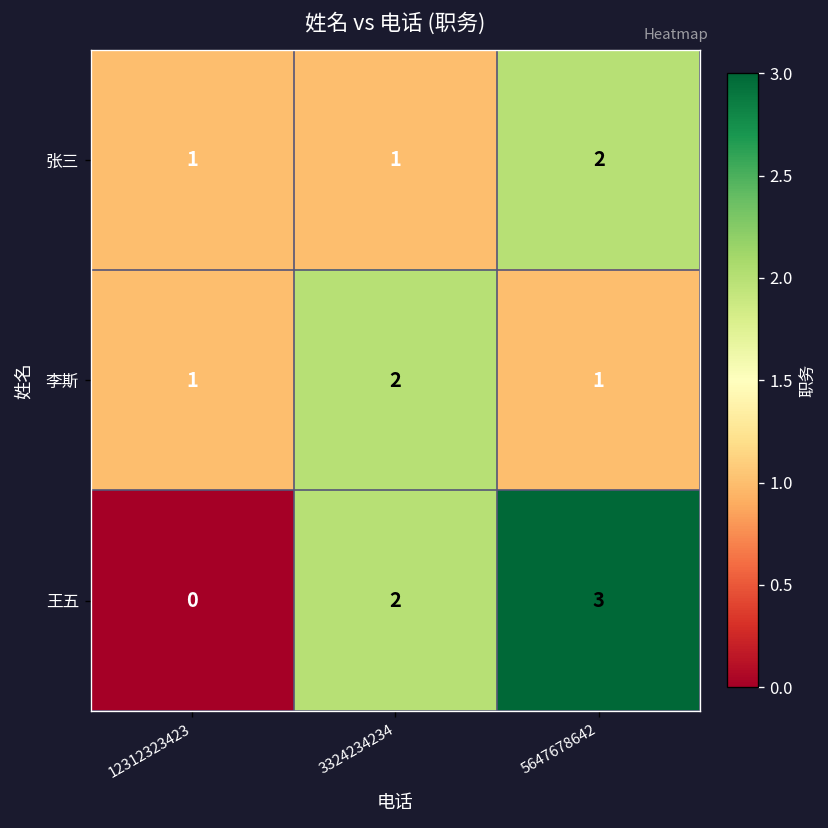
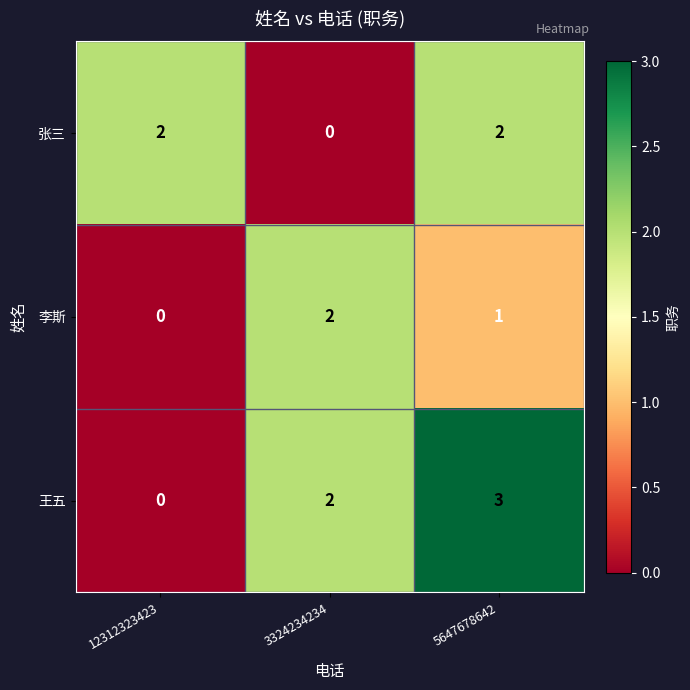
  {
    "张三": {
-     "12312323423": 1,
-     "3324234234": 1,
+     "12312323423": 2,
+     "3324234234": 0,
      "5647678642": 2
    },
    "李斯": {
-     "12312323423": 1,
+     "12312323423": 0,
      "3324234234": 2,
      "5647678642": 1
    },
    "王五": {
      "12312323423": 0,
      "3324234234": 2,
      "5647678642": 3
    }
  }
